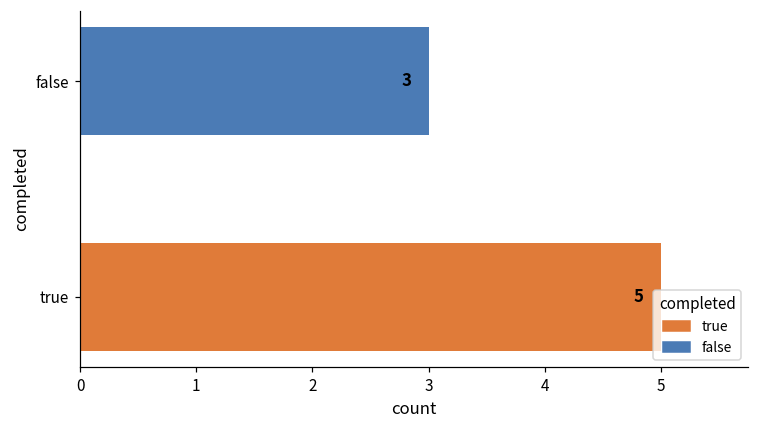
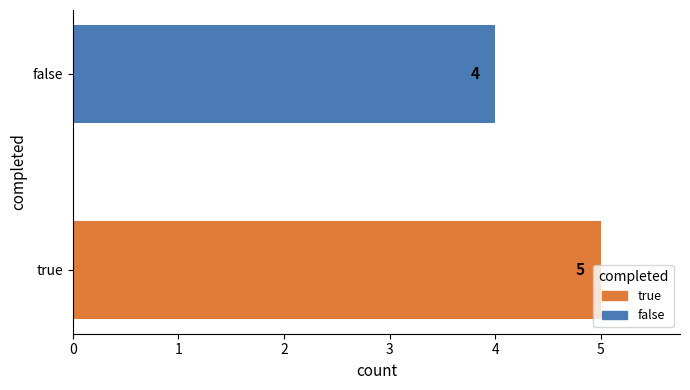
  {
-   "false": 3
+   "false": 4
  }
